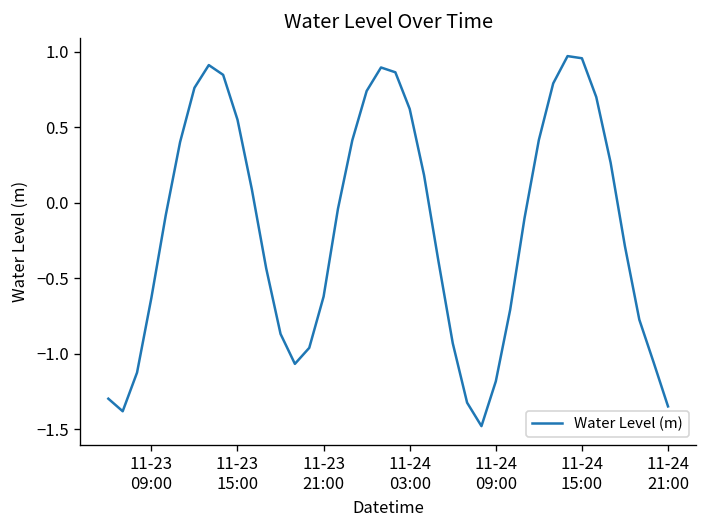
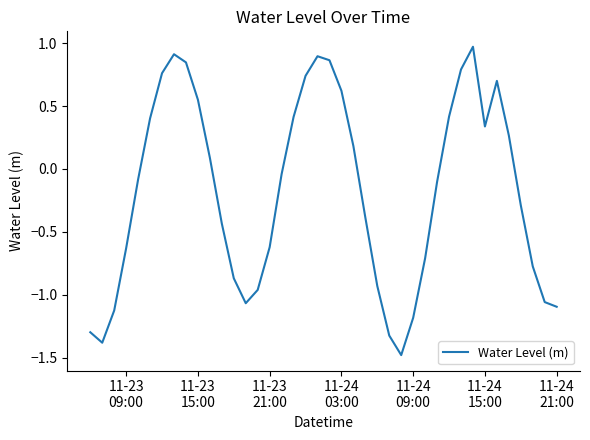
  {
    "11-23 09:00": -0.63,
    "11-23 15:00": 0.55,
    "11-23 21:00": -0.62,
    "11-24 03:00": 0.62,
    "11-24 09:00": -1.18,
-   "11-24 15:00": 0.96,
-   "11-24 21:00": -1.35
+   "11-24 15:00": 0.34,
+   "11-24 21:00": -1.10
  }
